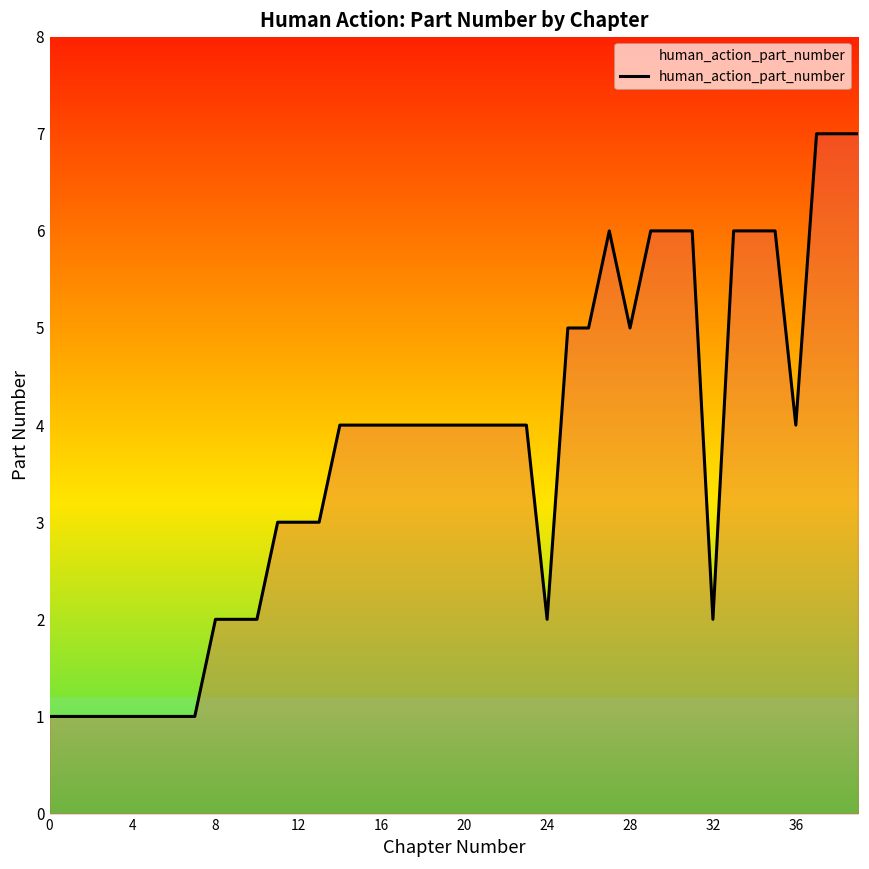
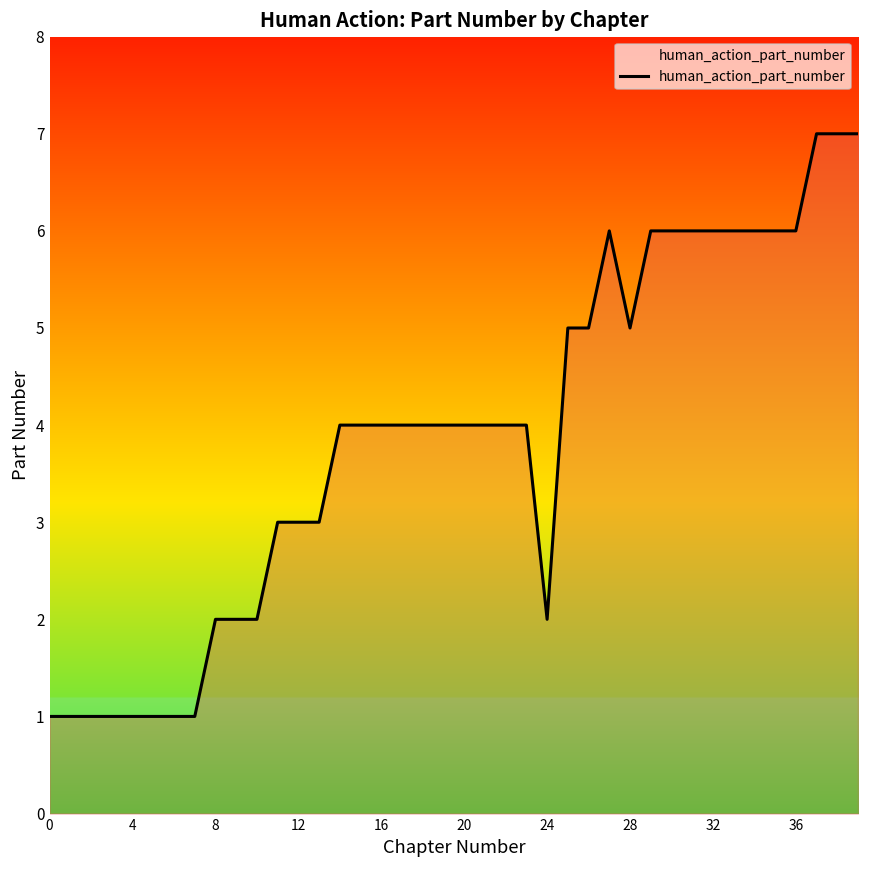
  {
    "0": 1,
    "4": 1,
    "8": 2,
    "12": 3,
    "16": 4,
    "20": 4,
    "24": 2,
    "28": 5,
-   "32": 2,
-   "36": 4
+   "32": 6,
+   "36": 6
  }
